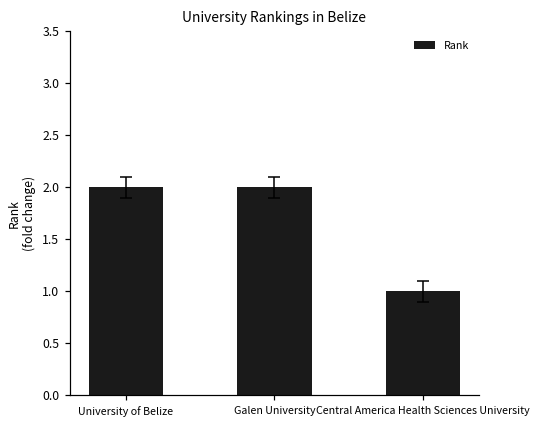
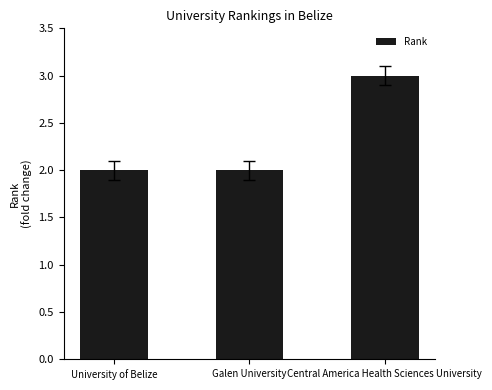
  {
    "Rank": {
      "University of Belize": 2,
      "Galen University": 2,
-     "Central America Health Sciences University": 1
+     "Central America Health Sciences University": 3
    }
  }
